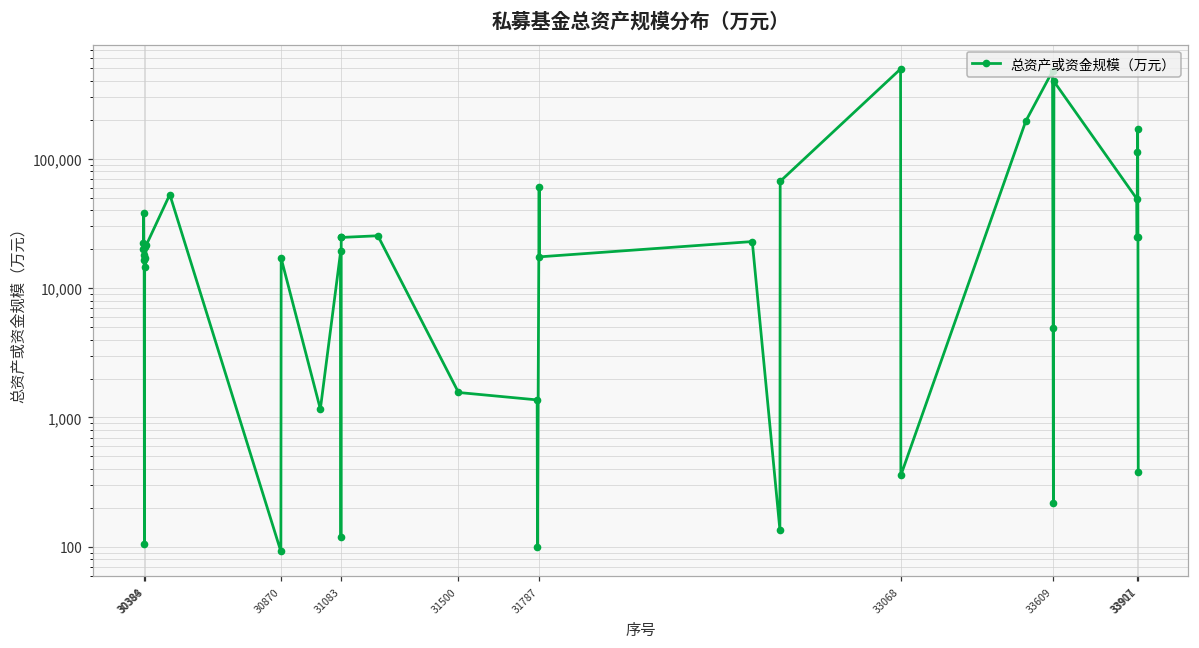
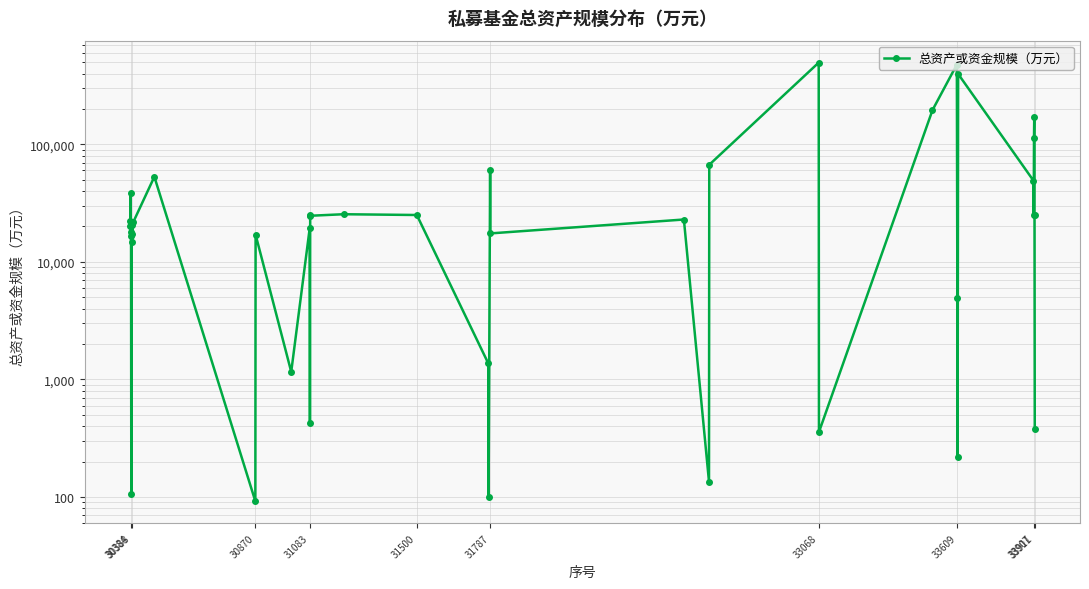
  {
    "30384": "17,000",
    "30388": "17,000",
    "30870": "90",
-   "31083": "120",
-   "31500": "1,600",
+   "31083": "430",
+   "31500": "25,000",
    "31787": "17,000",
    "33068": "500,000",
    "33609": "4,900",
    "33907": "25,000",
    "33911": "380"
  }
